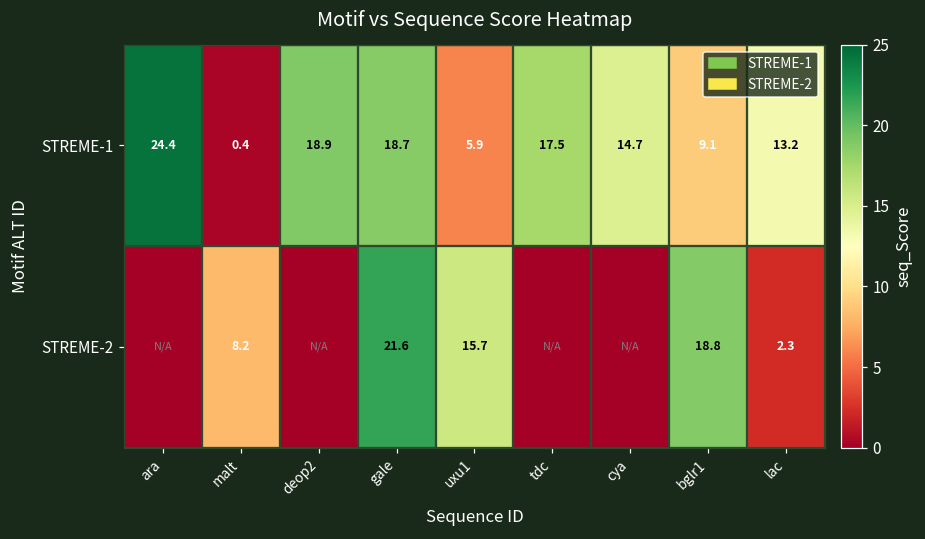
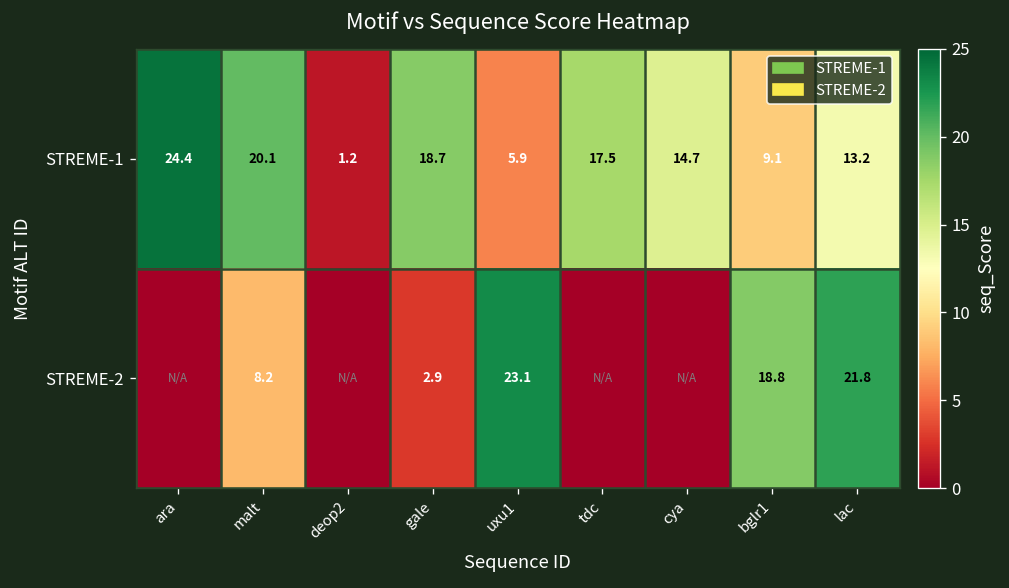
  {
    "STREME-1": {
      "ara": 24.4,
-     "malt": 0.4,
-     "deop2": 18.9,
+     "malt": 20.1,
+     "deop2": 1.2,
      "gale": 18.7,
      "uxu1": 5.9,
      "tdc": 17.5,
      "cya": 14.7,
      "bglr1": 9.1,
      "lac": 13.2
    },
    "STREME-2": {
      "malt": 8.2,
-     "gale": 21.6,
-     "uxu1": 15.7,
+     "gale": 2.9,
+     "uxu1": 23.1,
      "bglr1": 18.8,
-     "lac": 2.3
+     "lac": 21.8
    }
  }
